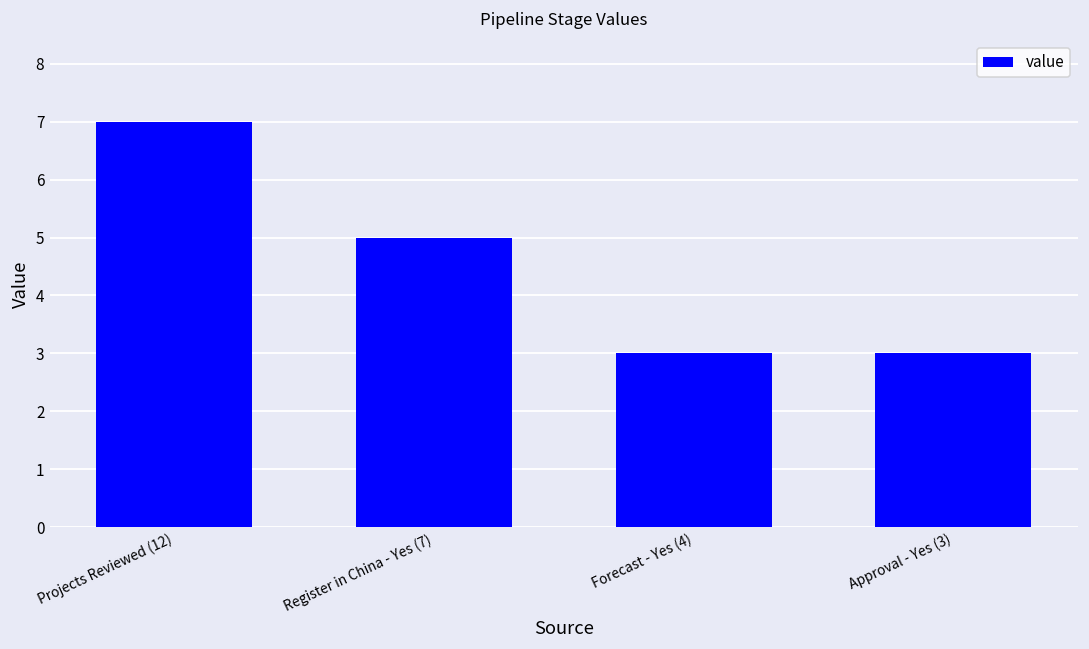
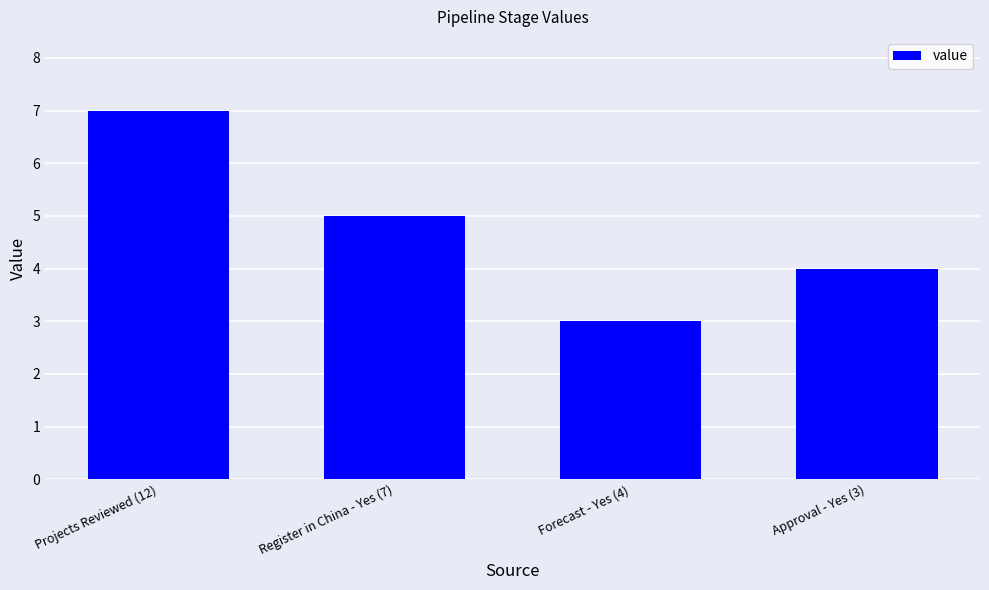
  {
    "Projects Reviewed (12)": 7,
    "Register in China - Yes (7)": 5,
    "Forecast - Yes (4)": 3,
-   "Approval - Yes (3)": 3
+   "Approval - Yes (3)": 4
  }
